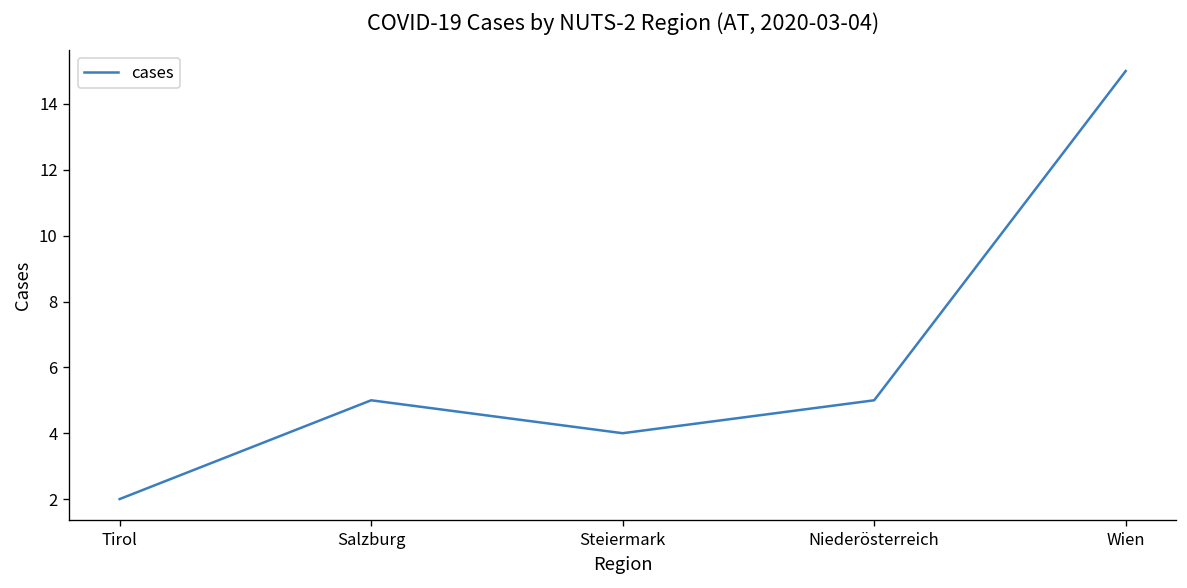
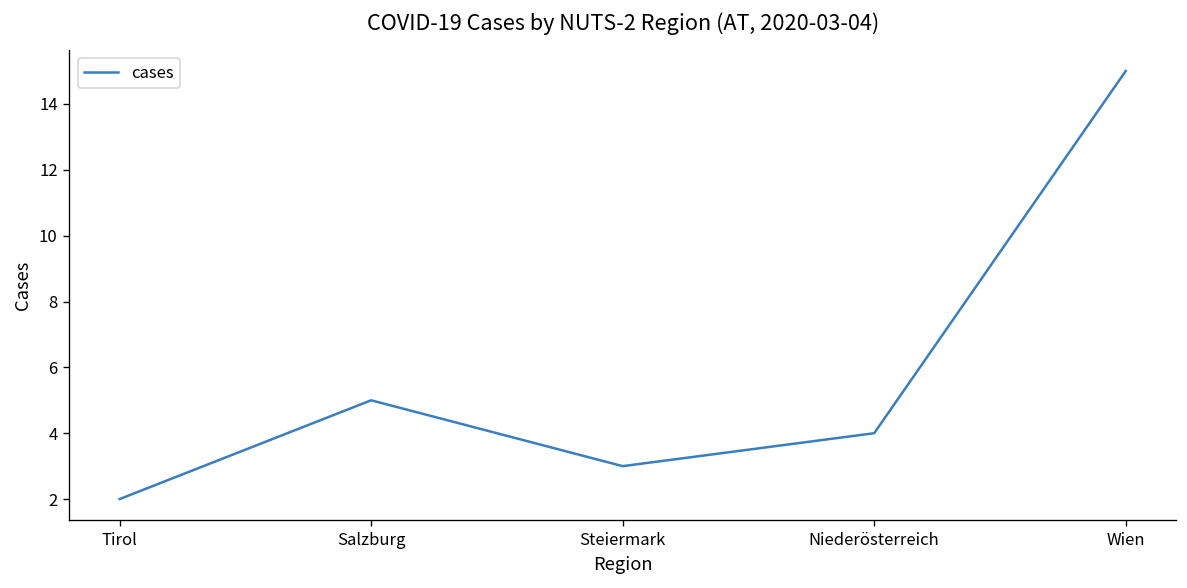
  {
    "Tirol": 2,
    "Salzburg": 5,
-   "Steiermark": 4,
-   "Niederösterreich": 5,
+   "Steiermark": 3,
+   "Niederösterreich": 4,
    "Wien": 15
  }
